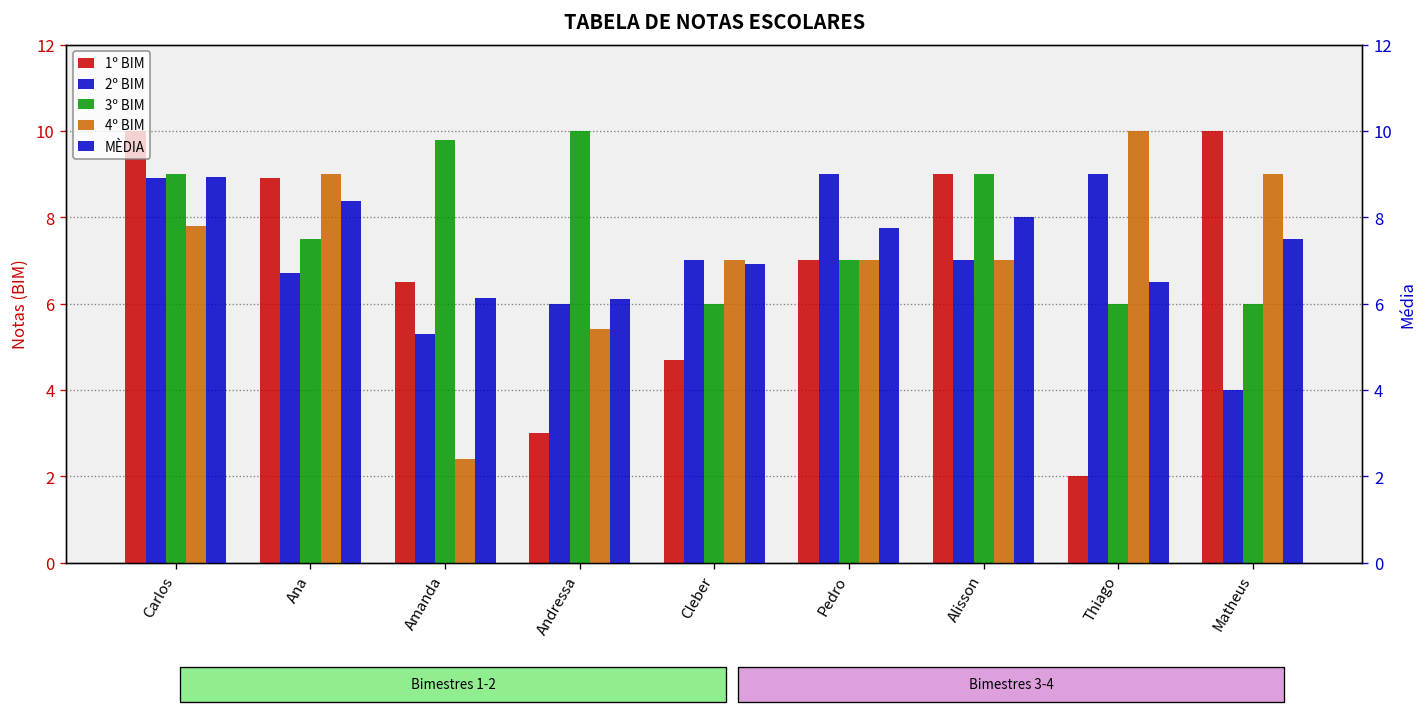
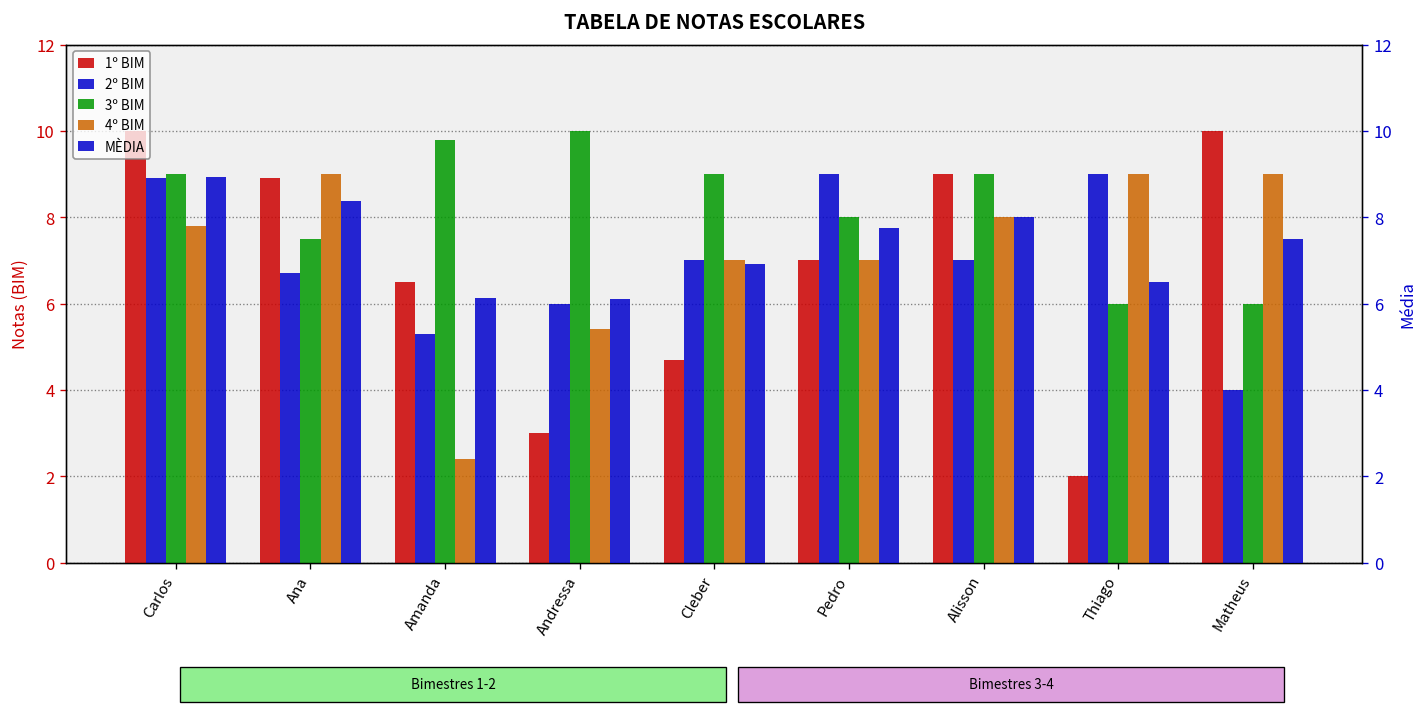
  {
    "1º BIM": {
      "Ana": 8.9,
      "Amanda": 6.5,
      "Andressa": 3,
      "Cleber": 4.7,
      "Pedro": 7,
      "Alisson": 9,
      "Thiago": 2,
      "Matheus": 10
    },
    "3º BIM": {
      "Carlos": 9,
      "Ana": 7.5,
      "Amanda": 9.8,
      "Andressa": 10,
-     "Cleber": 6,
-     "Pedro": 7,
+     "Cleber": 9,
+     "Pedro": 8,
      "Alisson": 9,
      "Thiago": 6,
      "Matheus": 6
    },
    "4º BIM": {
      "Carlos": 7.8,
      "Ana": 9,
      "Amanda": 2.4,
      "Andressa": 5.4,
      "Cleber": 7,
      "Pedro": 7,
-     "Alisson": 7,
-     "Thiago": 10,
+     "Alisson": 8,
+     "Thiago": 9,
      "Matheus": 9
    }
  }
